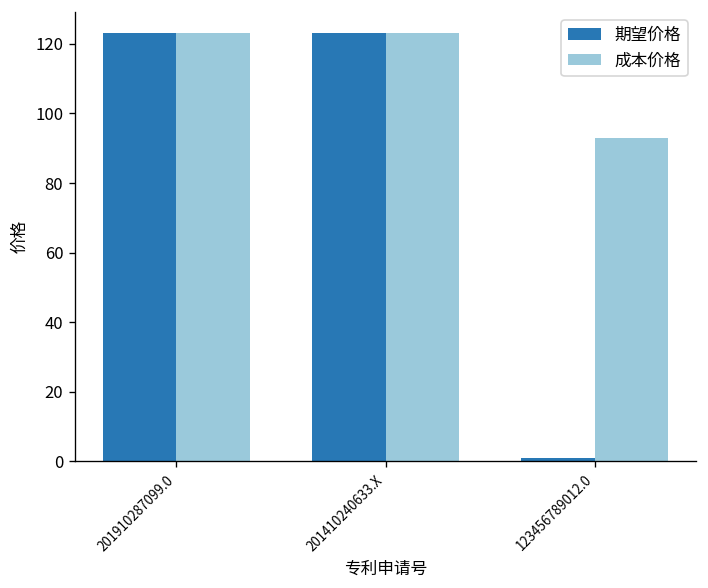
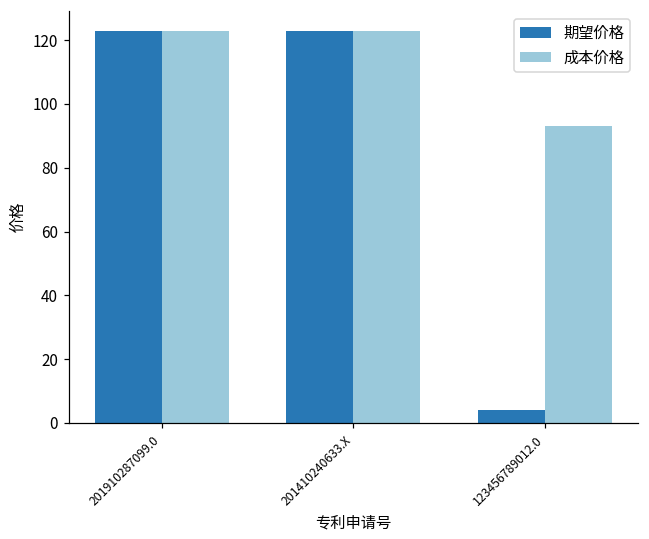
  {
    "期望价格": {
      "201910287099.0": 123,
      "201410240633.X": 123,
-     "123456789012.0": 1
+     "123456789012.0": 4
    },
    "成本价格": {
      "201910287099.0": 123,
      "201410240633.X": 123,
      "123456789012.0": 93
    }
  }
